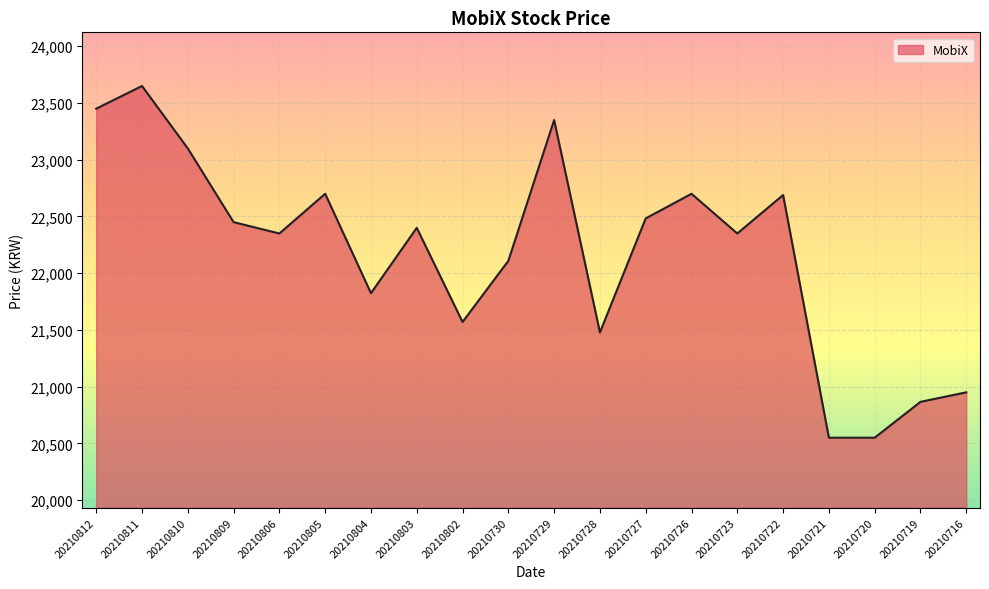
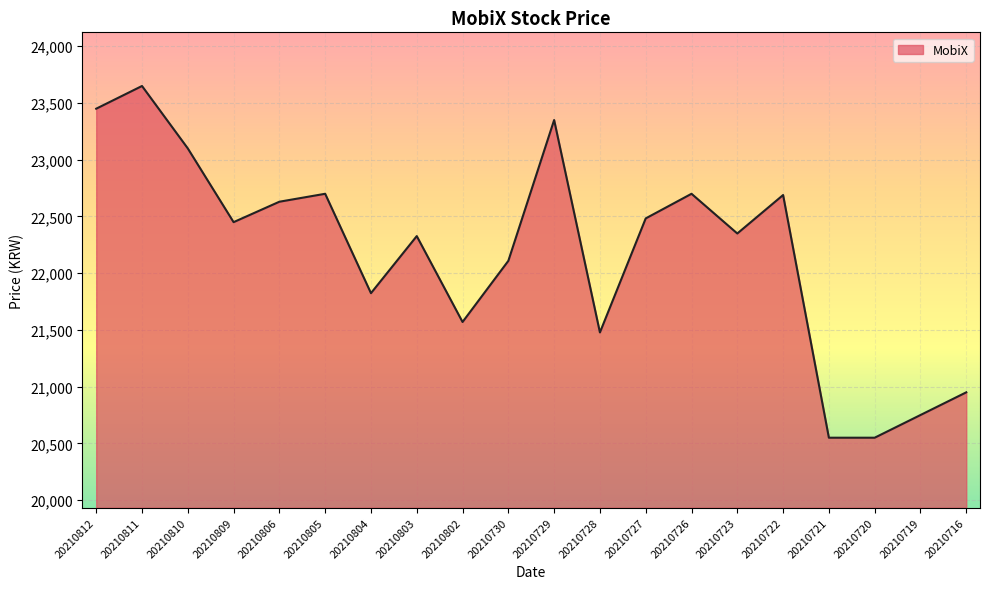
  {
    "20210812": "23,450",
    "20210811": "23,650",
    "20210810": "23,100",
    "20210809": "22,450",
-   "20210806": "22,350",
+   "20210806": "22,630",
    "20210805": "22,700",
    "20210804": "21,820",
-   "20210803": "22,400",
+   "20210803": "22,330",
    "20210802": "21,570",
    "20210730": "22,110",
    "20210729": "23,350",
    "20210728": "21,480",
    "20210727": "22,480",
    "20210726": "22,700",
    "20210723": "22,350",
    "20210722": "22,690",
    "20210721": "20,550",
    "20210720": "20,550",
-   "20210719": "20,870",
+   "20210719": "20,750",
    "20210716": "20,950"
  }
